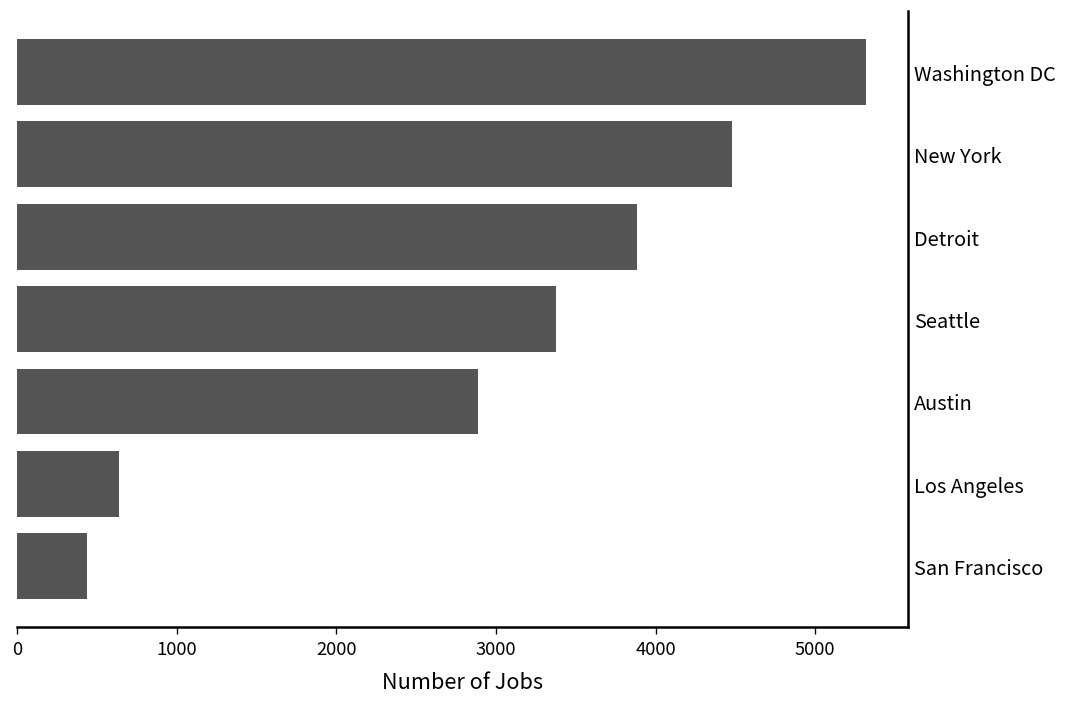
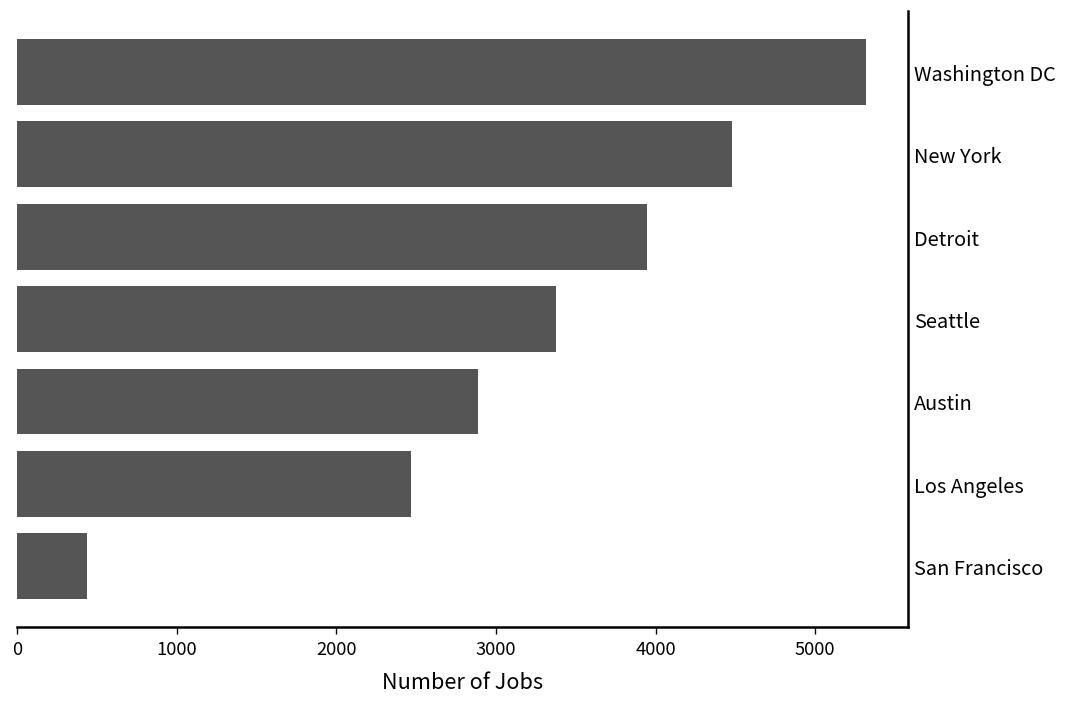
  {
    "Washington DC": 5320,
    "New York": 4480,
-   "Detroit": 3880,
+   "Detroit": 3950,
    "Seattle": 3380,
    "Austin": 2890,
-   "Los Angeles": 640,
+   "Los Angeles": 2470,
    "San Francisco": 440
  }
